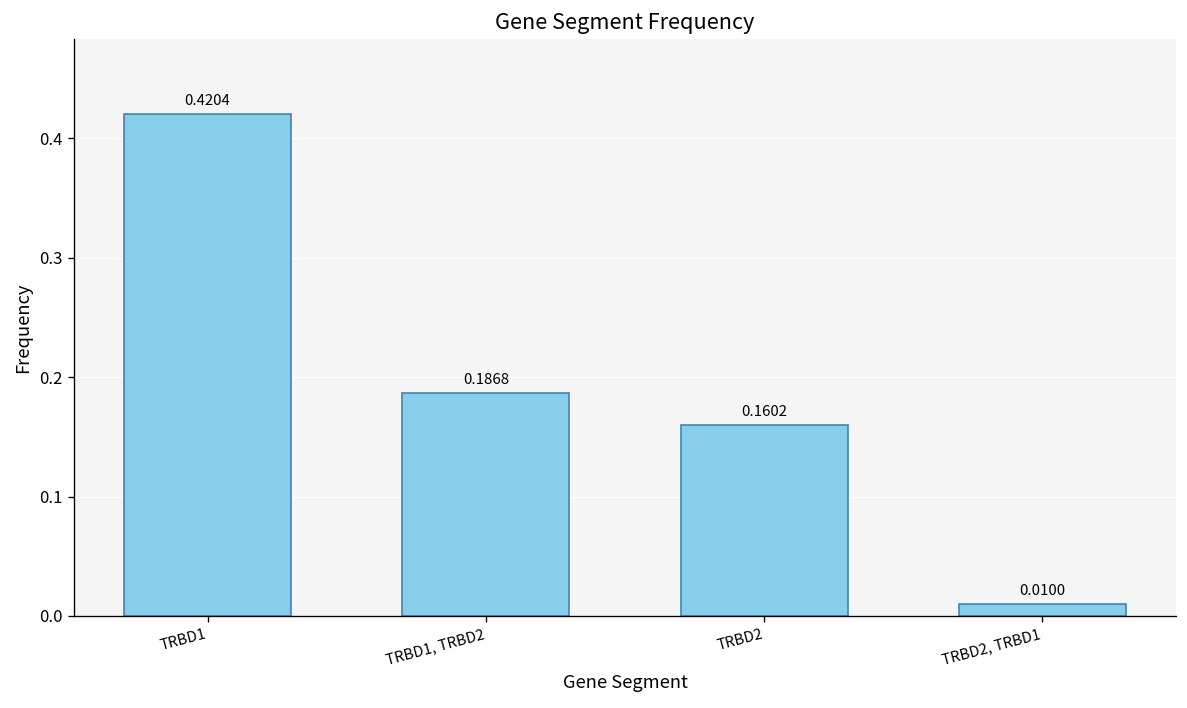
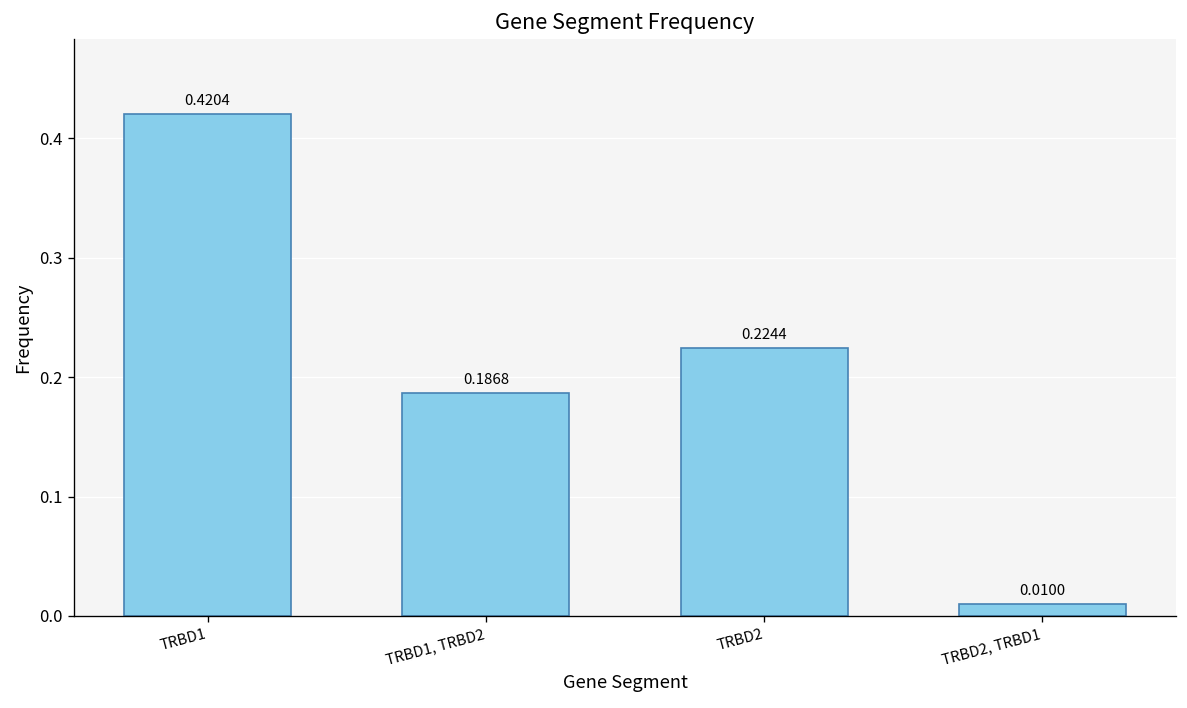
  {
    "TRBD1": 0.4204,
    "TRBD1, TRBD2": 0.1868,
-   "TRBD2": 0.1602,
+   "TRBD2": 0.2244,
    "TRBD2, TRBD1": 0.0100
  }
